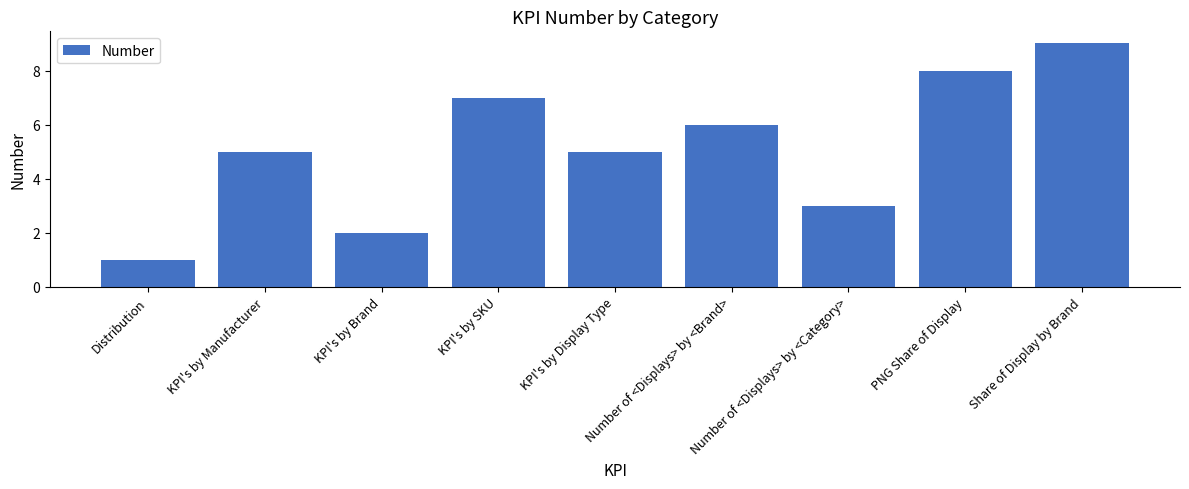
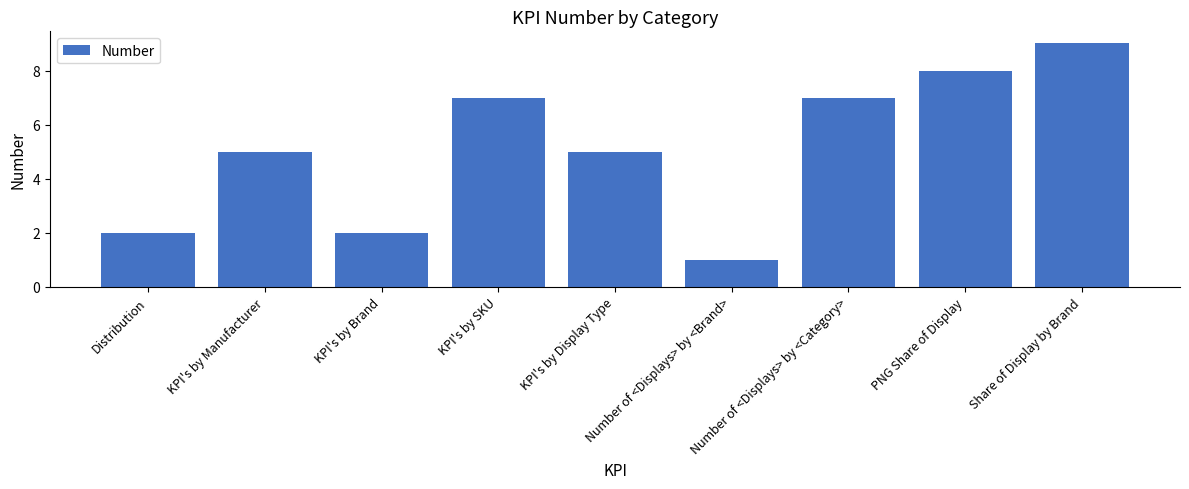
  {
-   "Distribution": 1,
+   "Distribution": 2,
    "KPI's by Manufacturer": 5,
    "KPI's by Brand": 2,
    "KPI's by SKU": 7,
    "KPI's by Display Type": 5,
-   "Number of <Displays> by <Brand>": 6,
-   "Number of <Displays> by <Category>": 3,
+   "Number of <Displays> by <Brand>": 1,
+   "Number of <Displays> by <Category>": 7,
    "PNG Share of Display": 8,
    "Share of Display by Brand": 9
  }
